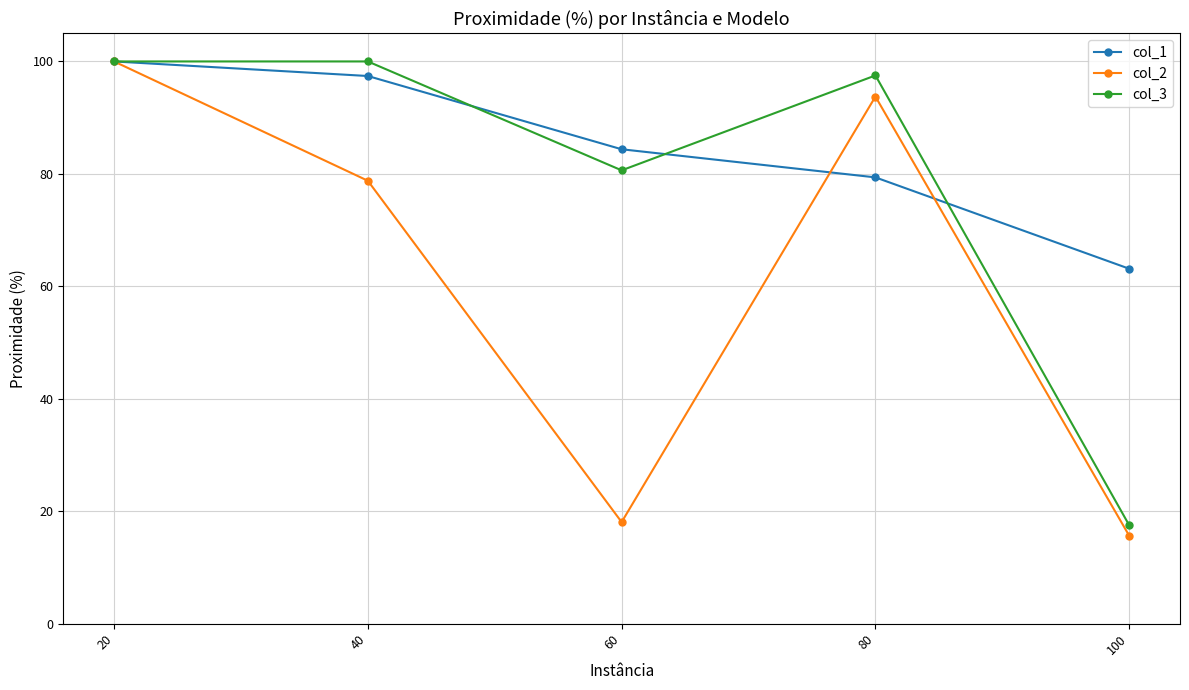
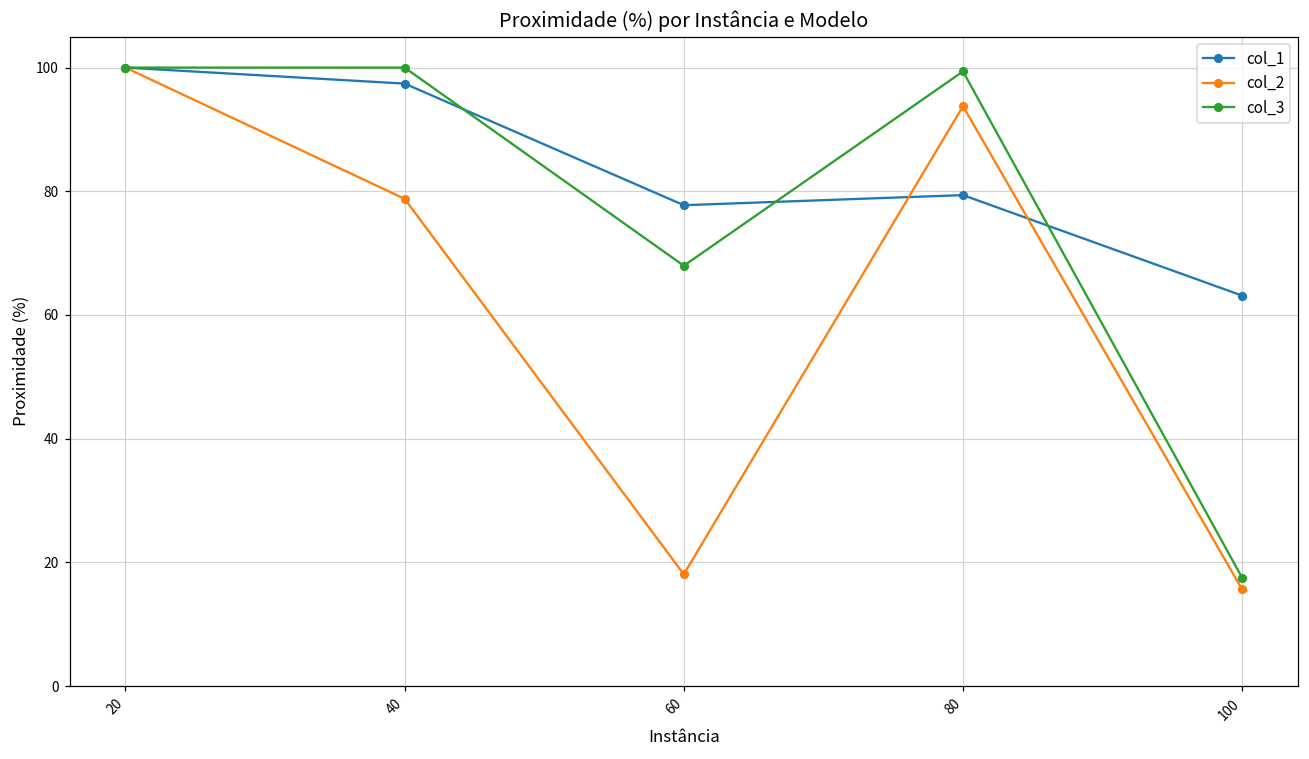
  {
    "col_1": {
      "40": 97,
-     "60": 84,
+     "60": 78,
      "80": 79,
      "100": 63
    },
    "col_2": {
      "40": 79,
      "60": 18,
      "80": 94,
      "100": 16
    },
    "col_3": {
      "40": 100,
-     "60": 81,
-     "80": 98,
+     "60": 68,
+     "80": 99,
      "100": 18
    }
  }
